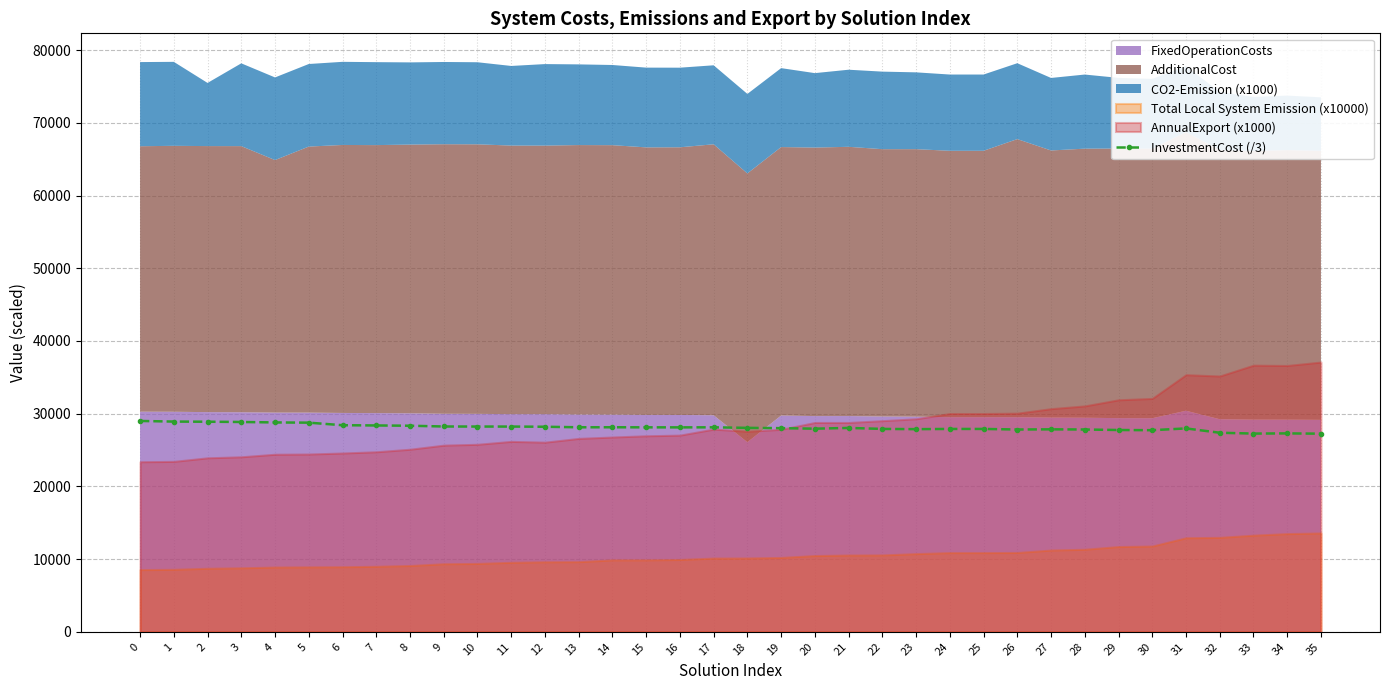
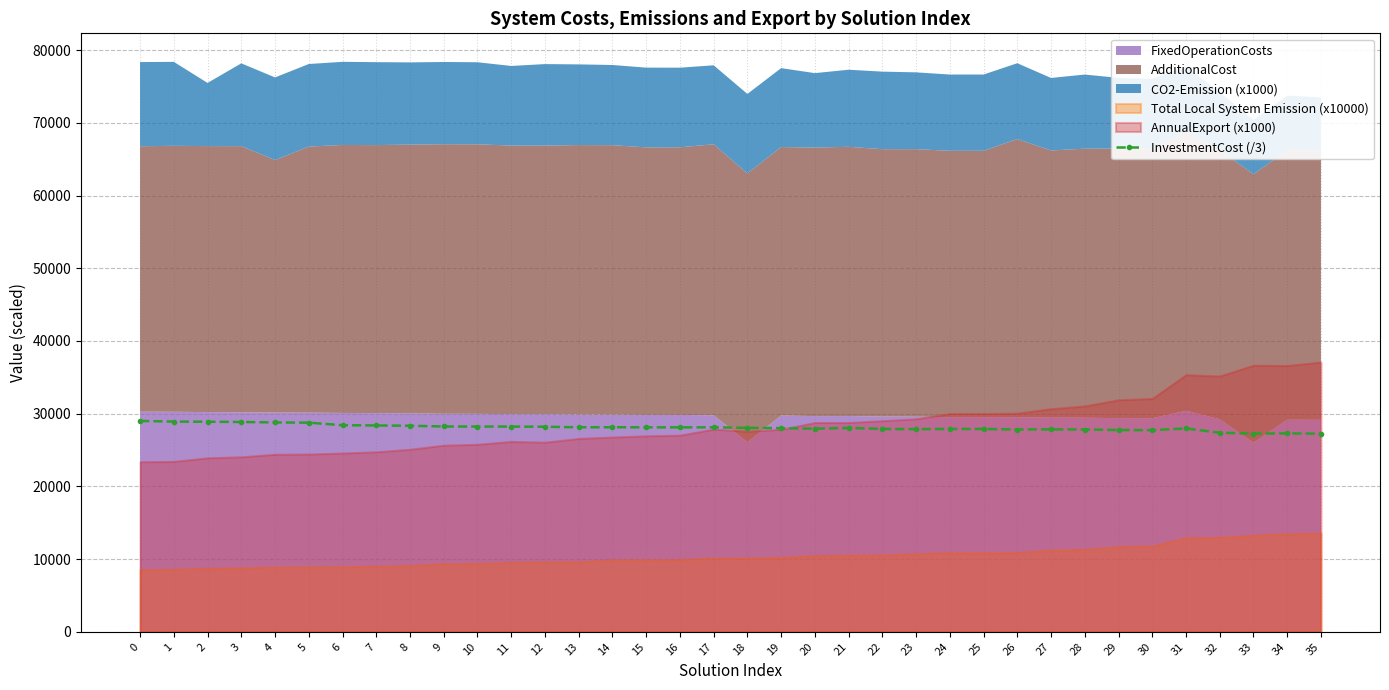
  {
    "InvestmentCost (/3)": {
      "0": 29000,
      "1": 29000,
      "2": 29000,
      "3": 29000,
      "4": 29000,
      "5": 29000,
      "6": 28000,
      "7": 28000,
      "8": 28000,
      "9": 28000,
      "10": 28000,
      "11": 28000,
      "12": 28000,
      "13": 28000,
      "14": 28000,
      "15": 28000,
      "16": 28000,
      "18": 28000,
      "20": 28000,
      "21": 28000,
      "22": 28000,
      "23": 28000,
      "24": 28000,
      "25": 28000,
      "26": 28000,
      "27": 28000,
      "28": 28000,
      "29": 28000,
      "30": 28000,
      "31": 28000,
      "32": 27000,
      "33": 27000,
      "34": 27000,
      "35": 27000
    },
    "FixedOperationCosts": {
      "0": 30000,
      "1": 30000,
      "2": 30000,
      "3": 30000,
      "4": 30000,
      "5": 30000,
      "6": 30000,
      "7": 30000,
      "8": 30000,
      "9": 30000,
      "10": 30000,
      "11": 30000,
      "12": 30000,
      "13": 30000,
      "14": 30000,
      "15": 30000,
      "16": 30000,
      "17": 30000,
      "18": 26000,
      "19": 30000,
      "20": 30000,
      "21": 30000,
      "22": 30000,
      "24": 30000,
      "25": 30000,
      "26": 30000,
      "27": 29000,
      "28": 29000,
      "29": 29000,
      "30": 29000,
      "31": 30000,
      "32": 29000,
-     "33": 29000,
+     "33": 26000,
      "34": 29000,
      "35": 29000
    },
    "AdditionalCost": {
      "0": 37000,
      "1": 37000,
      "2": 37000,
      "3": 37000,
      "4": 35000,
      "5": 37000,
      "6": 37000,
      "7": 37000,
      "8": 37000,
      "9": 37000,
      "10": 37000,
      "11": 37000,
      "12": 37000,
      "13": 37000,
      "14": 37000,
      "15": 37000,
      "16": 37000,
      "17": 37000,
      "18": 37000,
      "19": 37000,
      "20": 37000,
      "21": 37000,
      "22": 37000,
      "23": 37000,
      "24": 37000,
      "25": 37000,
      "26": 38000,
      "27": 37000,
      "28": 37000
    },
    "CO2-Emission (x1000)": {
      "0": 12000,
      "1": 12000,
      "2": 9000,
      "3": 11000,
      "4": 11000,
      "5": 11000,
      "6": 11000,
      "7": 11000,
      "8": 11000,
      "9": 11000,
      "10": 11000,
      "11": 11000,
      "12": 11000,
      "13": 11000,
      "14": 11000,
      "15": 11000,
      "16": 11000,
      "17": 11000,
      "18": 11000,
      "19": 11000,
      "20": 10000,
      "21": 11000,
      "22": 11000,
      "23": 11000,
      "24": 10000,
      "25": 10000,
      "26": 10000,
      "27": 10000,
      "28": 10000
    }
  }
